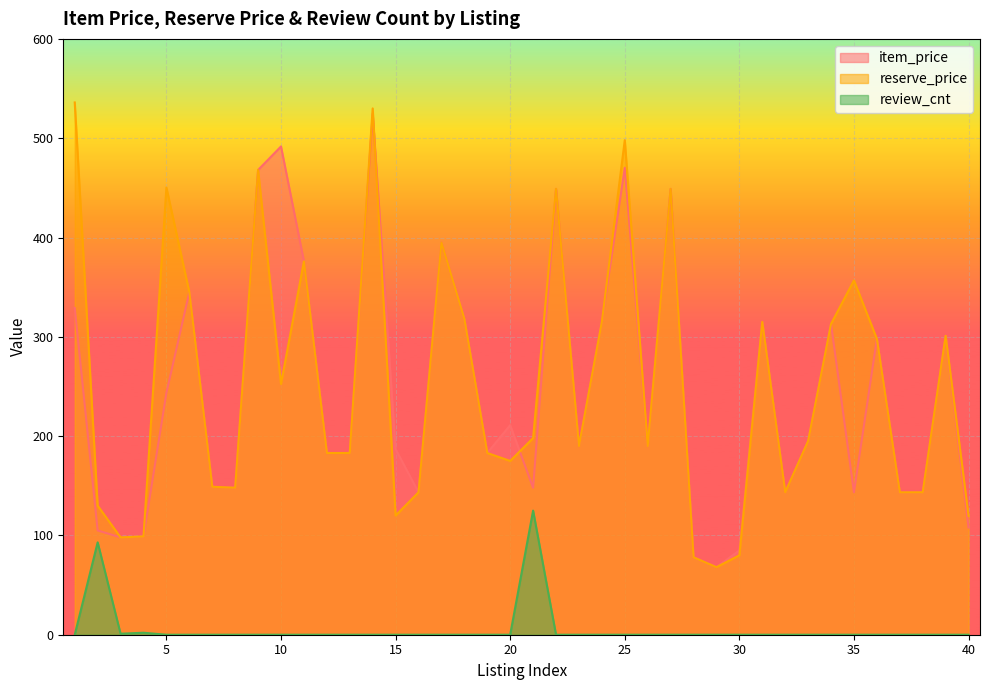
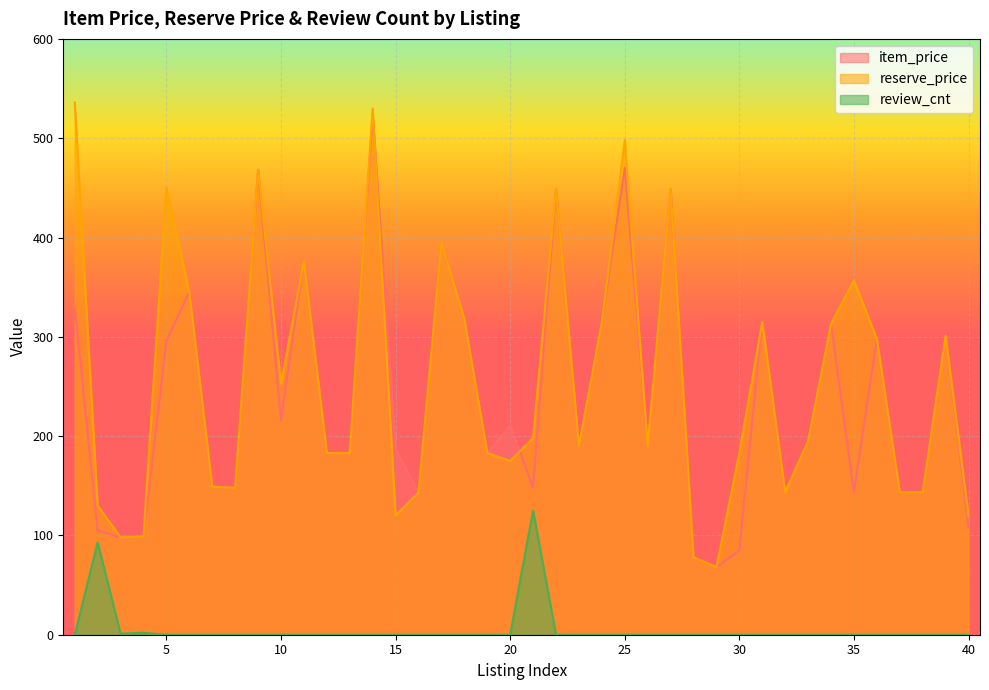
  {
    "item_price": {
-     "5": 240,
-     "10": 490,
+     "5": 300,
+     "10": 220,
      "15": 190,
      "20": 210,
      "25": 470,
      "30": 80,
      "35": 140,
      "40": 110
    },
    "reserve_price": {
      "5": 450,
      "10": 250,
      "15": 120,
      "20": 180,
      "25": 500,
-     "30": 80,
+     "30": 180,
      "35": 360,
      "40": 120
    },
    "review_cnt": {
      "5": 0,
      "10": 0,
      "15": 0,
      "20": 0,
      "25": 0,
      "30": 0,
      "35": 0,
      "40": 0
    }
  }
